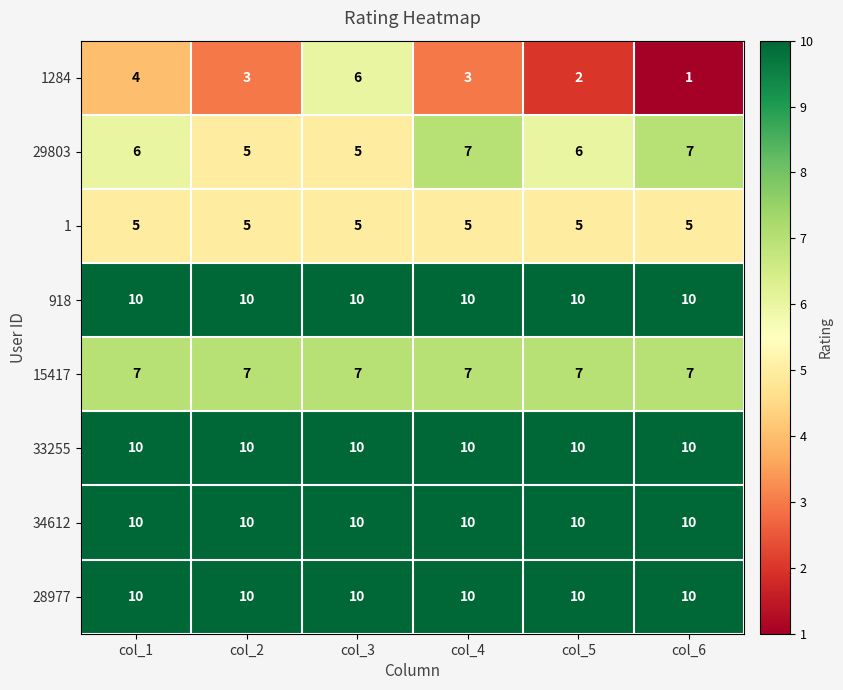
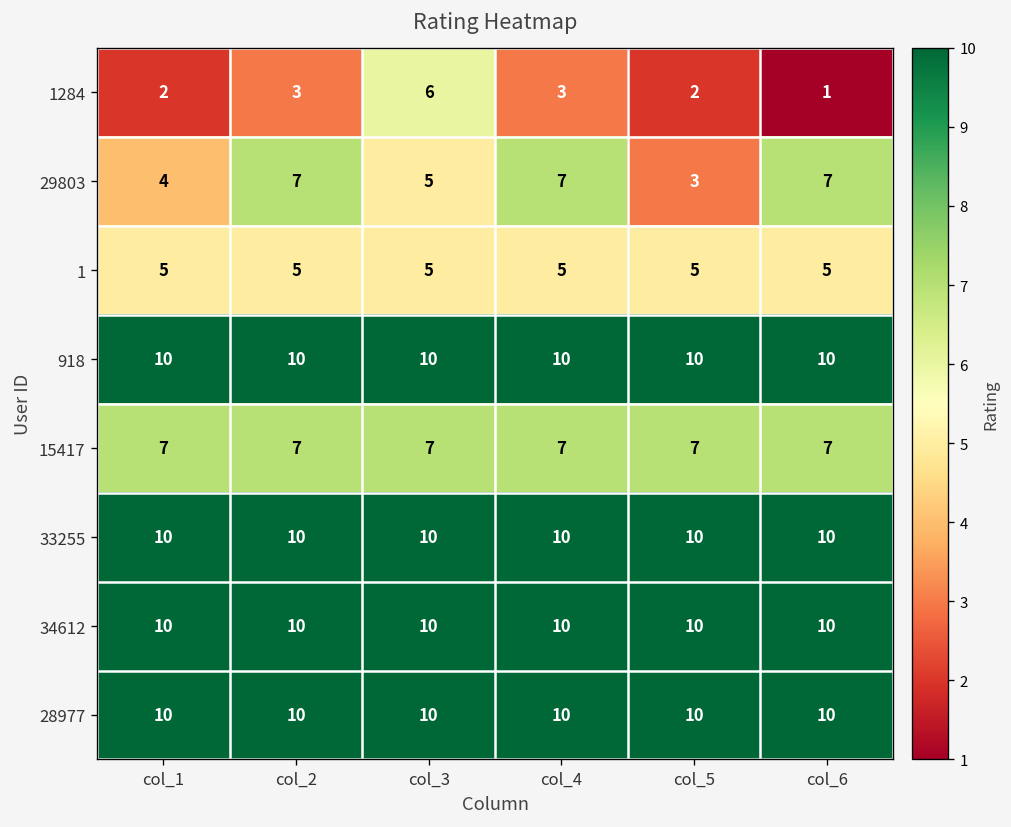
  {
    "1284": {
-     "col_1": 4,
+     "col_1": 2,
      "col_2": 3,
      "col_3": 6,
      "col_4": 3,
      "col_5": 2,
      "col_6": 1
    },
    "29803": {
-     "col_1": 6,
-     "col_2": 5,
+     "col_1": 4,
+     "col_2": 7,
      "col_3": 5,
      "col_4": 7,
-     "col_5": 6,
+     "col_5": 3,
      "col_6": 7
    },
    "1": {
      "col_1": 5,
      "col_2": 5,
      "col_3": 5,
      "col_4": 5,
      "col_5": 5,
      "col_6": 5
    },
    "918": {
      "col_1": 10,
      "col_2": 10,
      "col_3": 10,
      "col_4": 10,
      "col_5": 10,
      "col_6": 10
    },
    "15417": {
      "col_1": 7,
      "col_2": 7,
      "col_3": 7,
      "col_4": 7,
      "col_5": 7,
      "col_6": 7
    },
    "33255": {
      "col_1": 10,
      "col_2": 10,
      "col_3": 10,
      "col_4": 10,
      "col_5": 10,
      "col_6": 10
    },
    "34612": {
      "col_1": 10,
      "col_2": 10,
      "col_3": 10,
      "col_4": 10,
      "col_5": 10,
      "col_6": 10
    },
    "28977": {
      "col_1": 10,
      "col_2": 10,
      "col_3": 10,
      "col_4": 10,
      "col_5": 10,
      "col_6": 10
    }
  }
